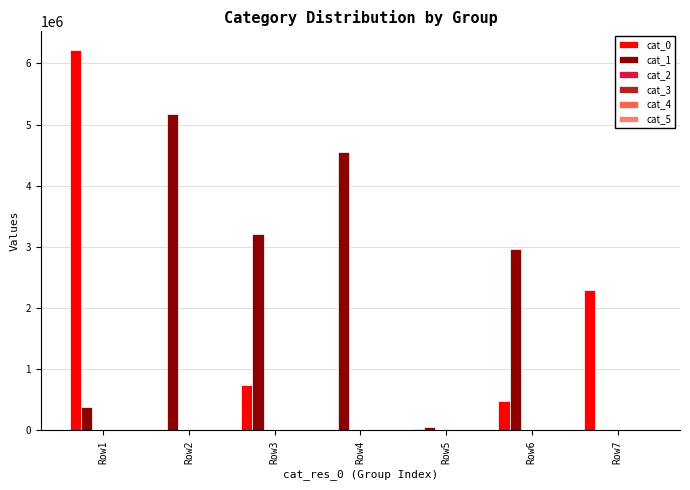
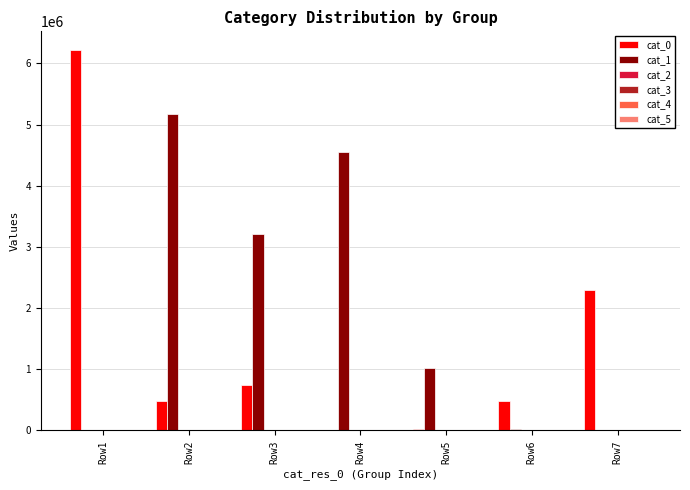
  {
    "cat_0": {
      "Row1": 6200000,
-     "Row2": 0,
+     "Row2": 500000,
      "Row3": 700000,
      "Row6": 500000,
      "Row7": 2300000
    },
    "cat_1": {
-     "Row1": 400000,
+     "Row1": 0,
      "Row2": 5200000,
      "Row3": 3200000,
      "Row4": 4600000,
-     "Row5": 100000,
-     "Row6": 3000000
+     "Row5": 1000000,
+     "Row6": 0
    }
  }
